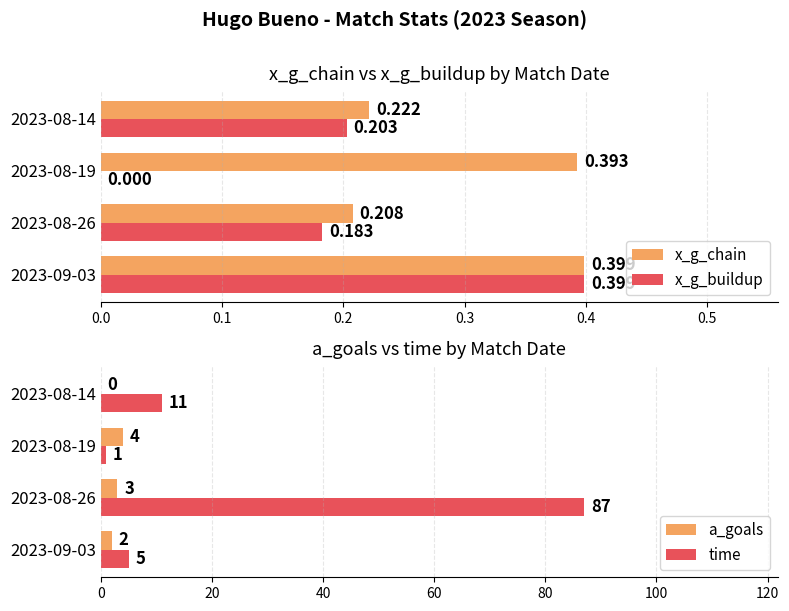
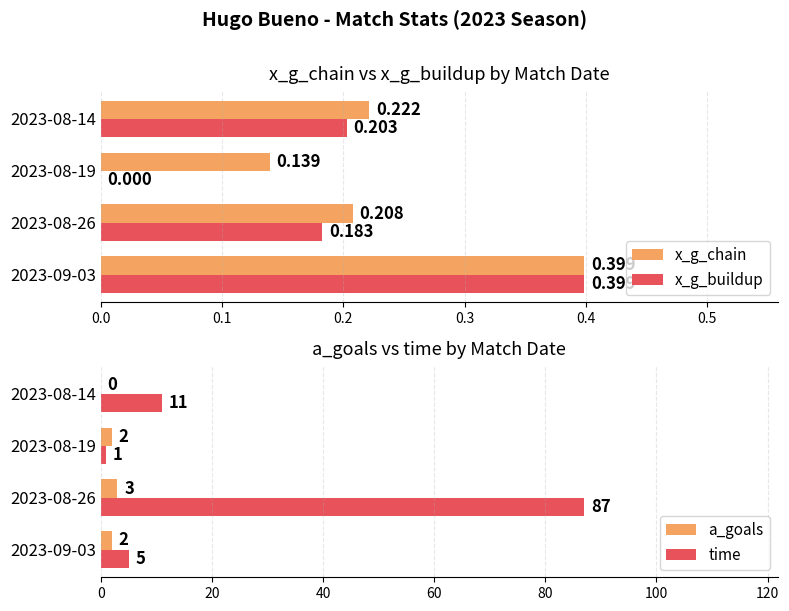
  {
    "x_g_chain vs x_g_buildup by Match Date": {
      "x_g_chain": {
        "2023-08-14": 0.222,
-       "2023-08-19": 0.393,
+       "2023-08-19": 0.139,
        "2023-08-26": 0.208
      },
      "x_g_buildup": {
        "2023-08-14": 0.203,
        "2023-08-19": 0.000,
        "2023-08-26": 0.183
      }
    },
    "a_goals vs time by Match Date": {
      "a_goals": {
        "2023-08-14": 0,
-       "2023-08-19": 4,
+       "2023-08-19": 2,
        "2023-08-26": 3,
        "2023-09-03": 2
      },
      "time": {
        "2023-08-14": 11,
        "2023-08-19": 1,
        "2023-08-26": 87,
        "2023-09-03": 5
      }
    }
  }
